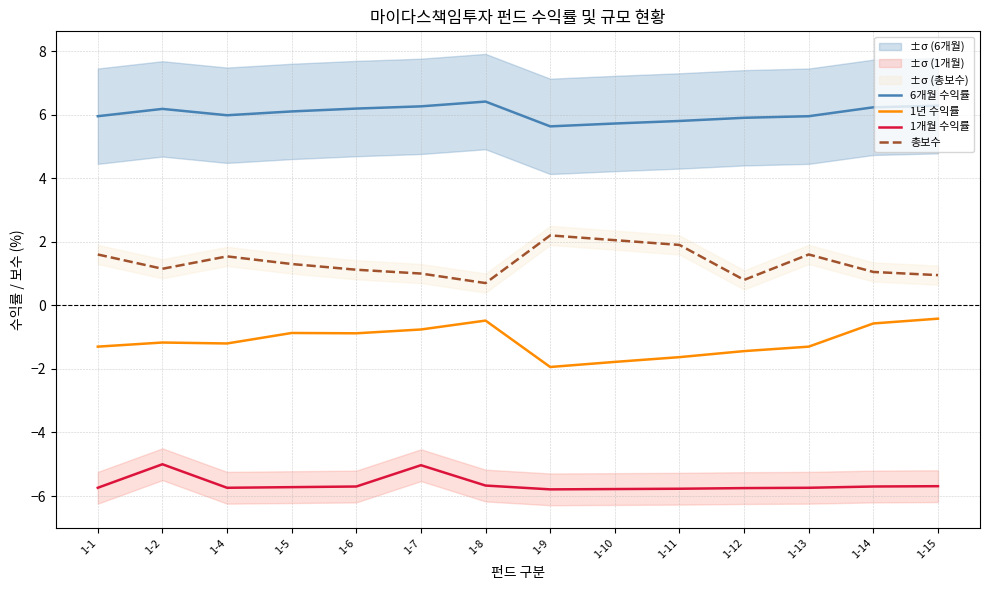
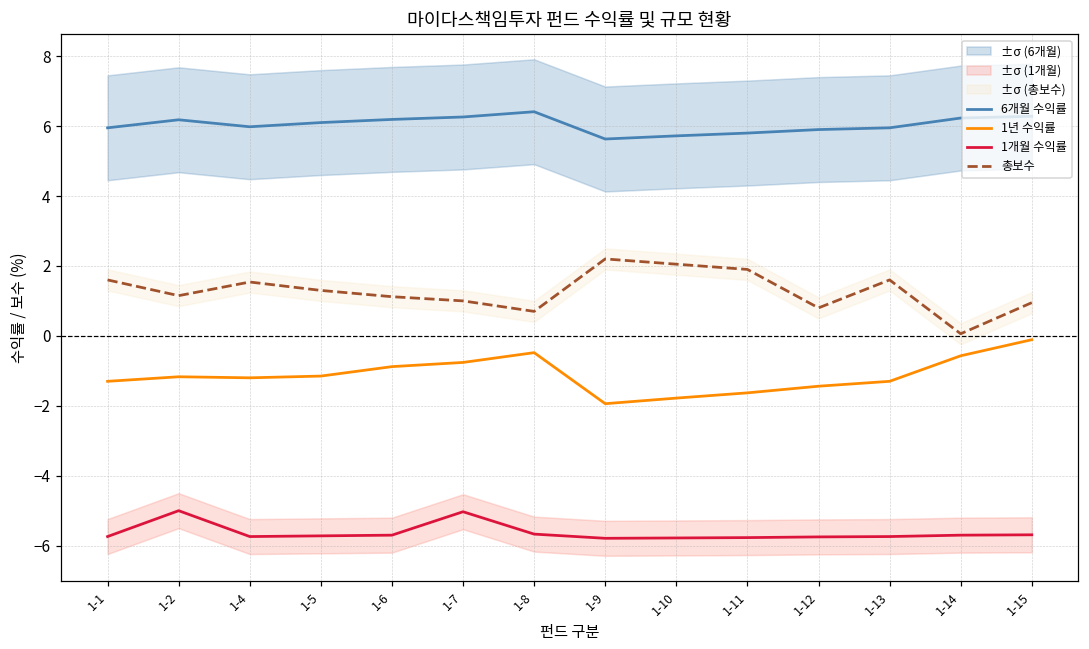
  {
    "1년 수익률": {
      "1-1": -1.3,
      "1-2": -1.2,
      "1-4": -1.2,
-     "1-5": -0.9,
+     "1-5": -1.2,
      "1-6": -0.9,
      "1-7": -0.8,
      "1-8": -0.5,
      "1-9": -1.9,
      "1-10": -1.8,
      "1-11": -1.6,
      "1-12": -1.4,
      "1-13": -1.3,
      "1-14": -0.6,
-     "1-15": -0.4
+     "1-15": -0.1
    },
    "1개월 수익률": {
      "1-1": -5.7,
      "1-2": -5.0,
      "1-4": -5.7,
      "1-5": -5.7,
      "1-6": -5.7,
      "1-7": -5.0,
      "1-8": -5.7,
      "1-9": -5.8,
      "1-10": -5.8,
      "1-11": -5.8,
      "1-12": -5.8,
      "1-13": -5.7,
      "1-14": -5.7,
      "1-15": -5.7
    },
    "총보수": {
      "1-1": 1.6,
      "1-2": 1.2,
      "1-4": 1.5,
      "1-5": 1.3,
      "1-6": 1.1,
      "1-7": 1.0,
      "1-8": 0.7,
      "1-9": 2.2,
      "1-10": 2.1,
      "1-11": 1.9,
      "1-12": 0.8,
      "1-13": 1.6,
-     "1-14": 1.1,
+     "1-14": 0.1,
      "1-15": 1.0
    }
  }
